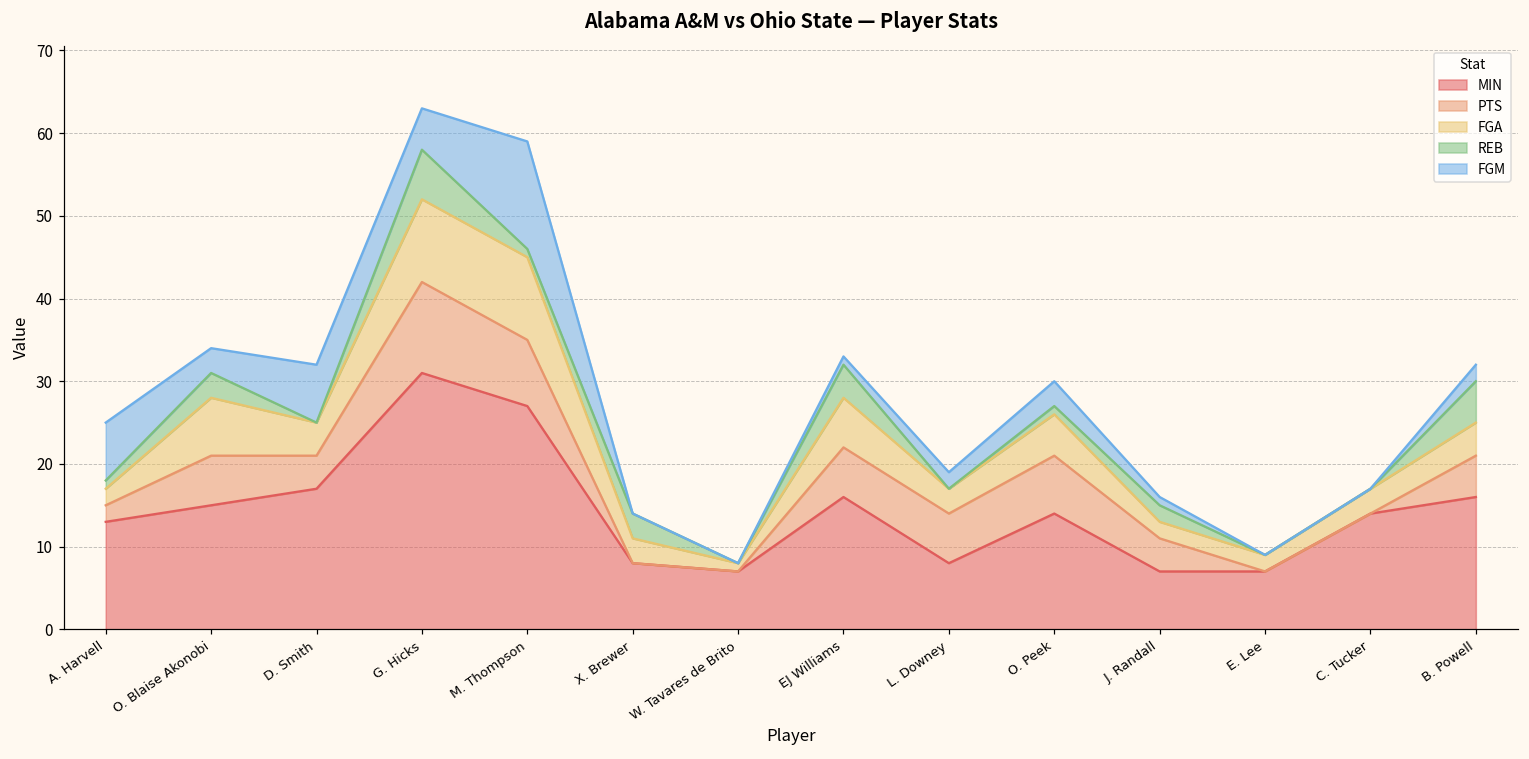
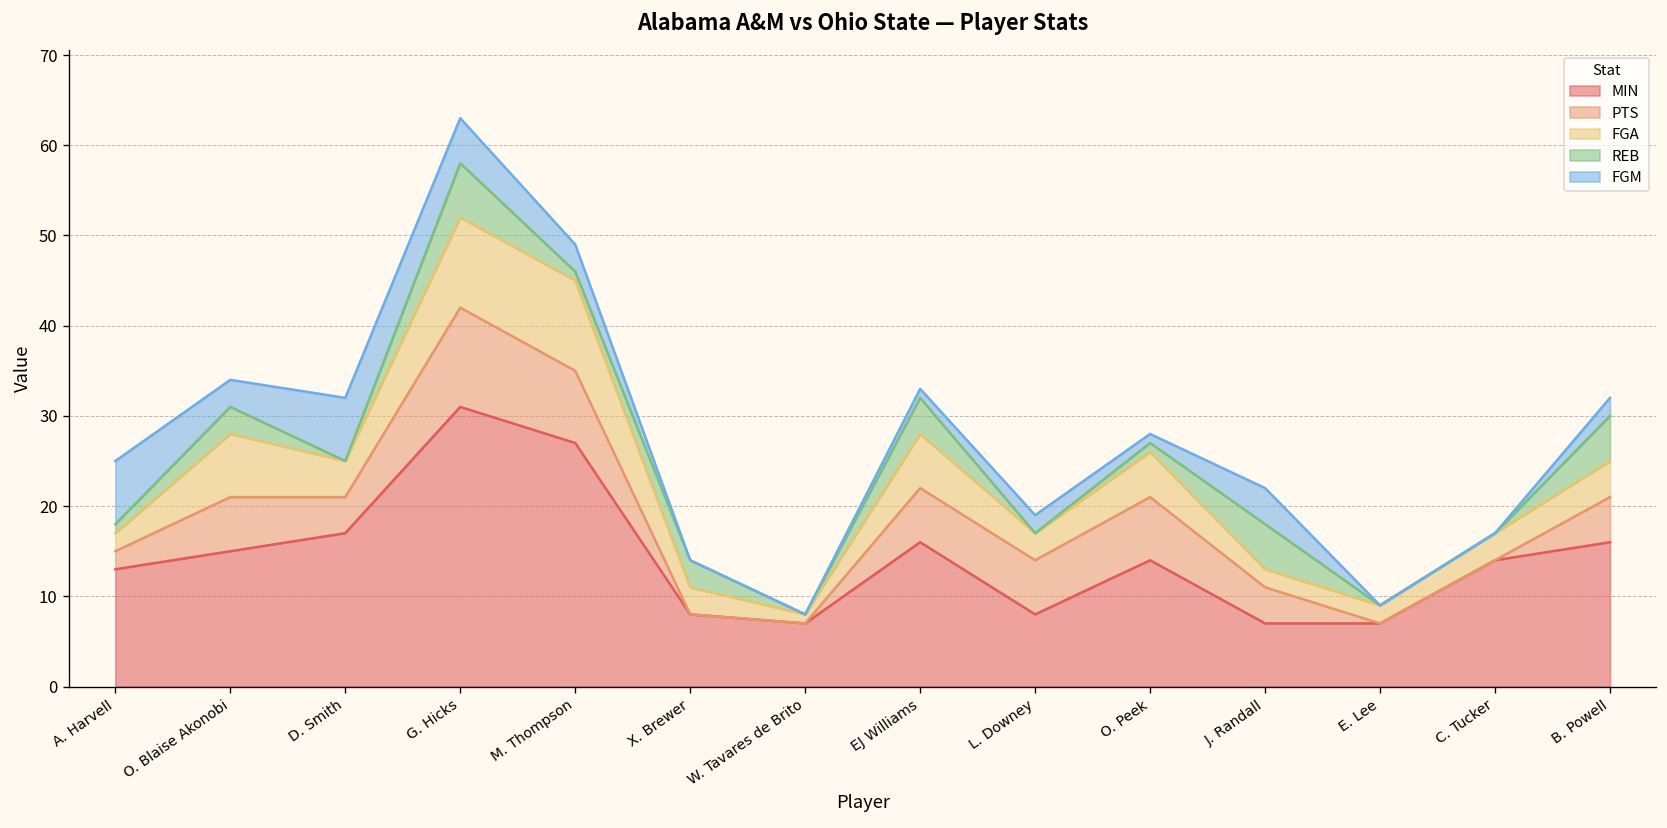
  {
    "REB": {
      "A. Harvell": 1,
      "O. Blaise Akonobi": 3,
      "G. Hicks": 6,
      "M. Thompson": 1,
      "EJ Williams": 4,
      "O. Peek": 1,
-     "J. Randall": 2,
+     "J. Randall": 5,
      "B. Powell": 5
    },
    "FGM": {
      "A. Harvell": 7,
      "O. Blaise Akonobi": 3,
      "D. Smith": 7,
      "G. Hicks": 5,
-     "M. Thompson": 13,
+     "M. Thompson": 3,
      "EJ Williams": 1,
      "L. Downey": 2,
-     "O. Peek": 3,
-     "J. Randall": 1,
+     "O. Peek": 1,
+     "J. Randall": 4,
      "B. Powell": 2
    }
  }
